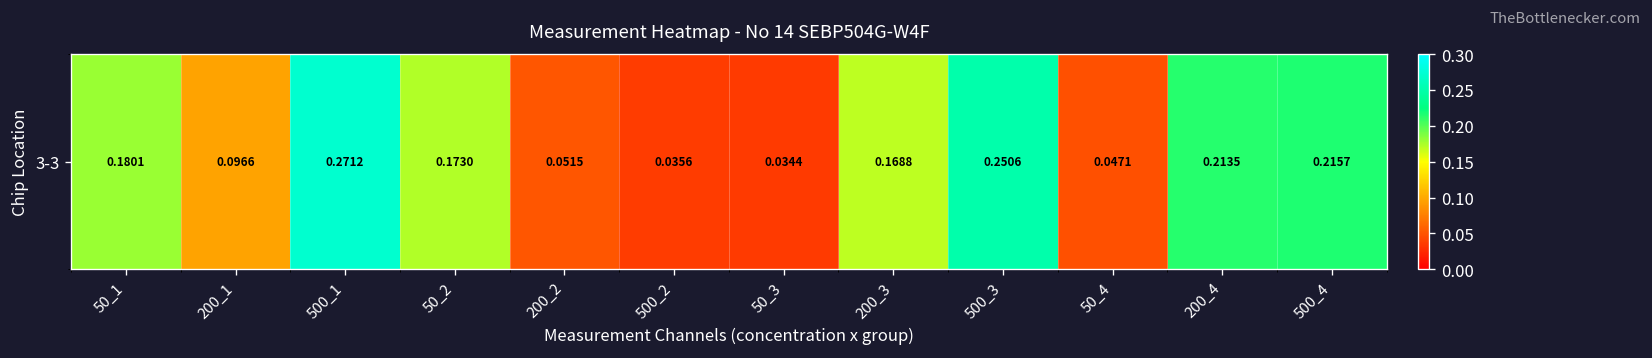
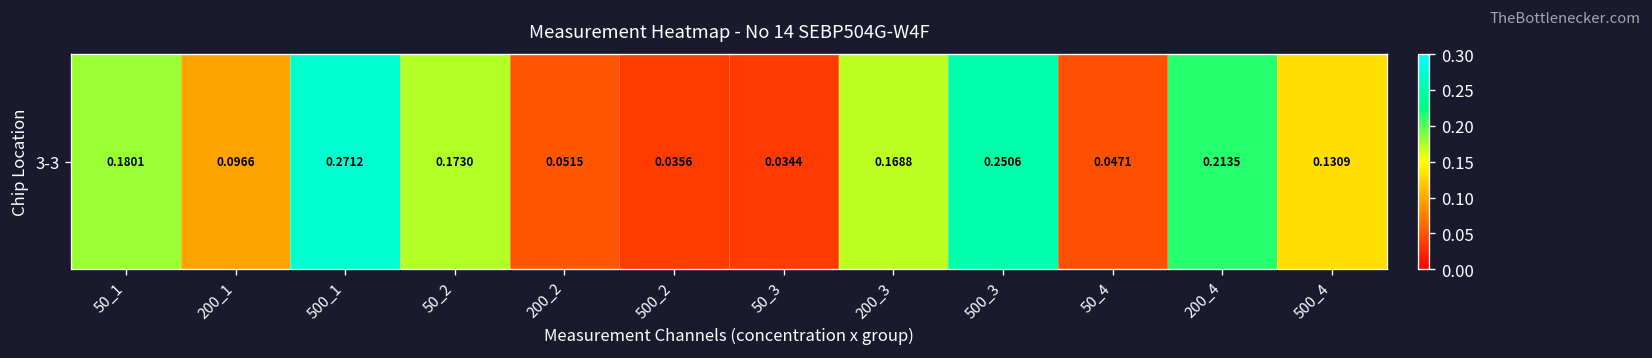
  {
    "3-3": {
      "50_1": 0.1801,
      "200_1": 0.0966,
      "500_1": 0.2712,
      "50_2": 0.1730,
      "200_2": 0.0515,
      "500_2": 0.0356,
      "50_3": 0.0344,
      "200_3": 0.1688,
      "500_3": 0.2506,
      "50_4": 0.0471,
      "200_4": 0.2135,
-     "500_4": 0.2157
+     "500_4": 0.1309
    }
  }
